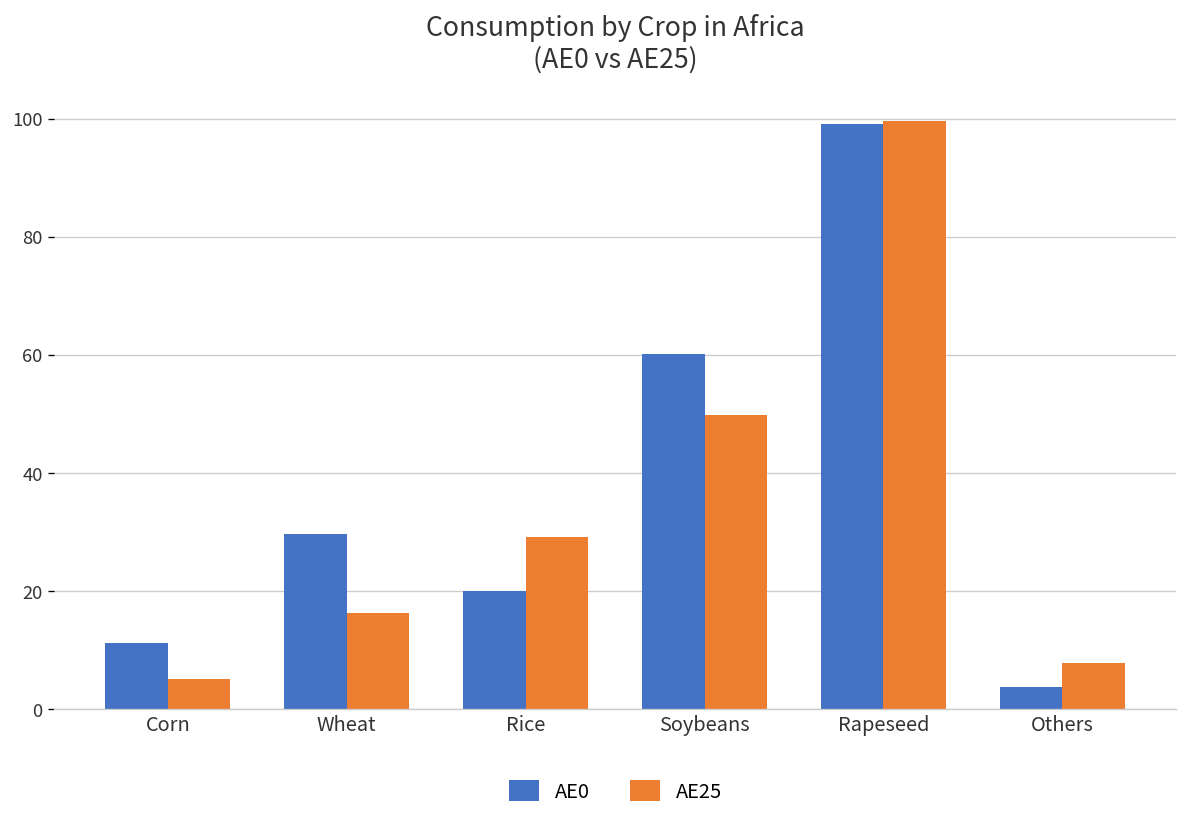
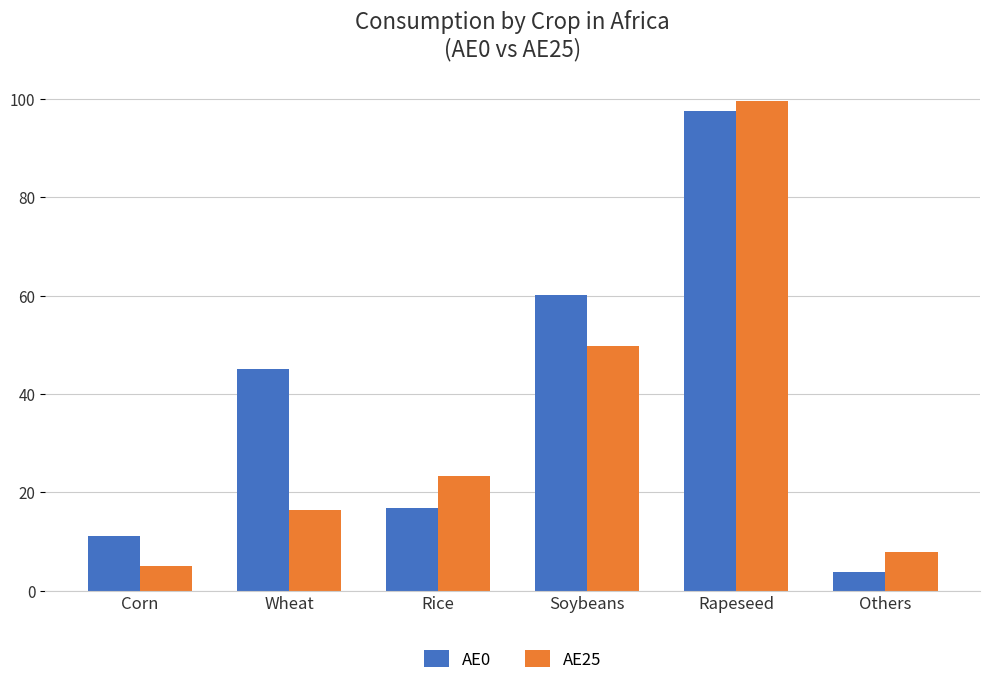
  {
    "AE0": {
      "Corn": 11,
-     "Wheat": 30,
-     "Rice": 20,
+     "Wheat": 45,
+     "Rice": 17,
      "Soybeans": 60,
-     "Rapeseed": 99,
+     "Rapeseed": 98,
      "Others": 4
    },
    "AE25": {
      "Corn": 5,
      "Wheat": 16,
-     "Rice": 29,
+     "Rice": 23,
      "Soybeans": 50,
      "Rapeseed": 100,
      "Others": 8
    }
  }
